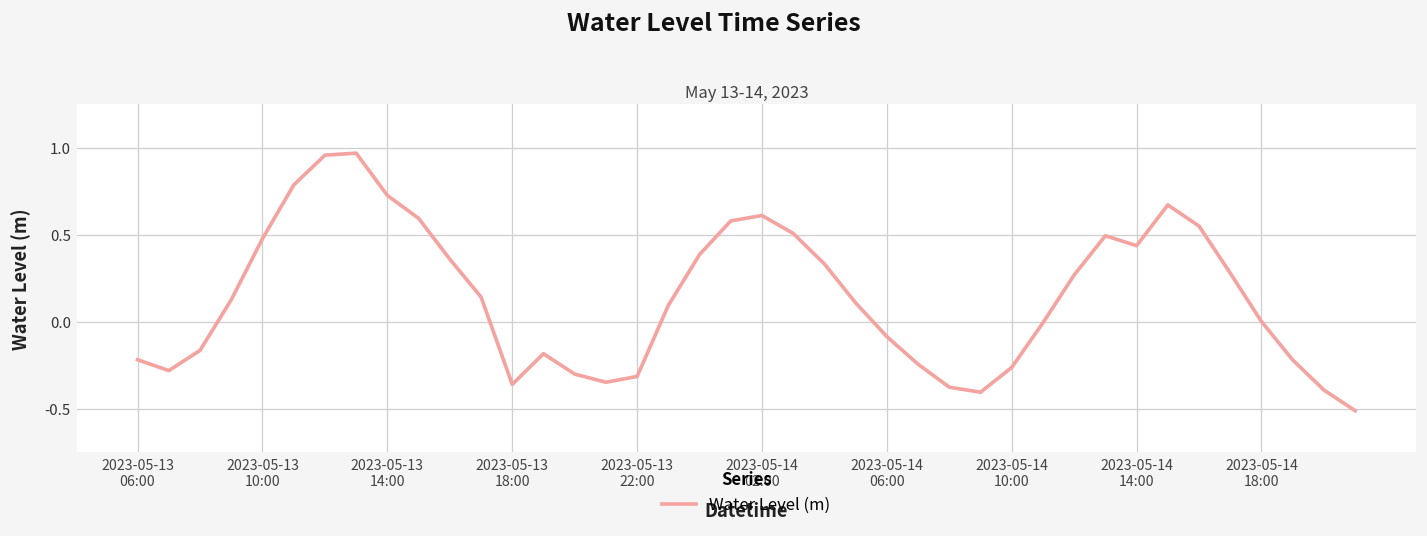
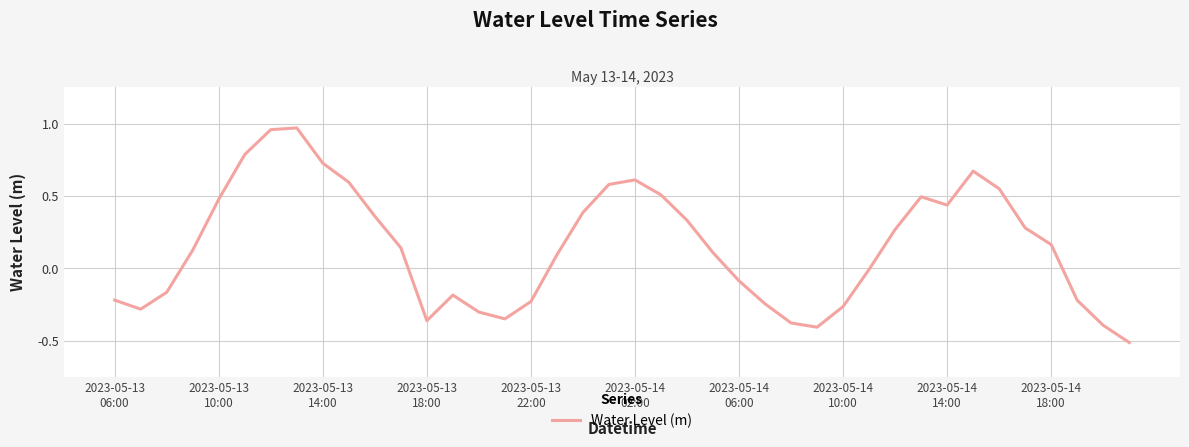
  {
    "2023-05-13 06:00": -0.22,
    "2023-05-13 10:00": 0.48,
    "2023-05-13 14:00": 0.73,
    "2023-05-13 18:00": -0.36,
-   "2023-05-13 22:00": -0.32,
+   "2023-05-13 22:00": -0.23,
    "2023-05-14 02:00": 0.61,
    "2023-05-14 06:00": -0.09,
    "2023-05-14 10:00": -0.26,
    "2023-05-14 14:00": 0.44,
-   "2023-05-14 18:00": 0.00
+   "2023-05-14 18:00": 0.16
  }
